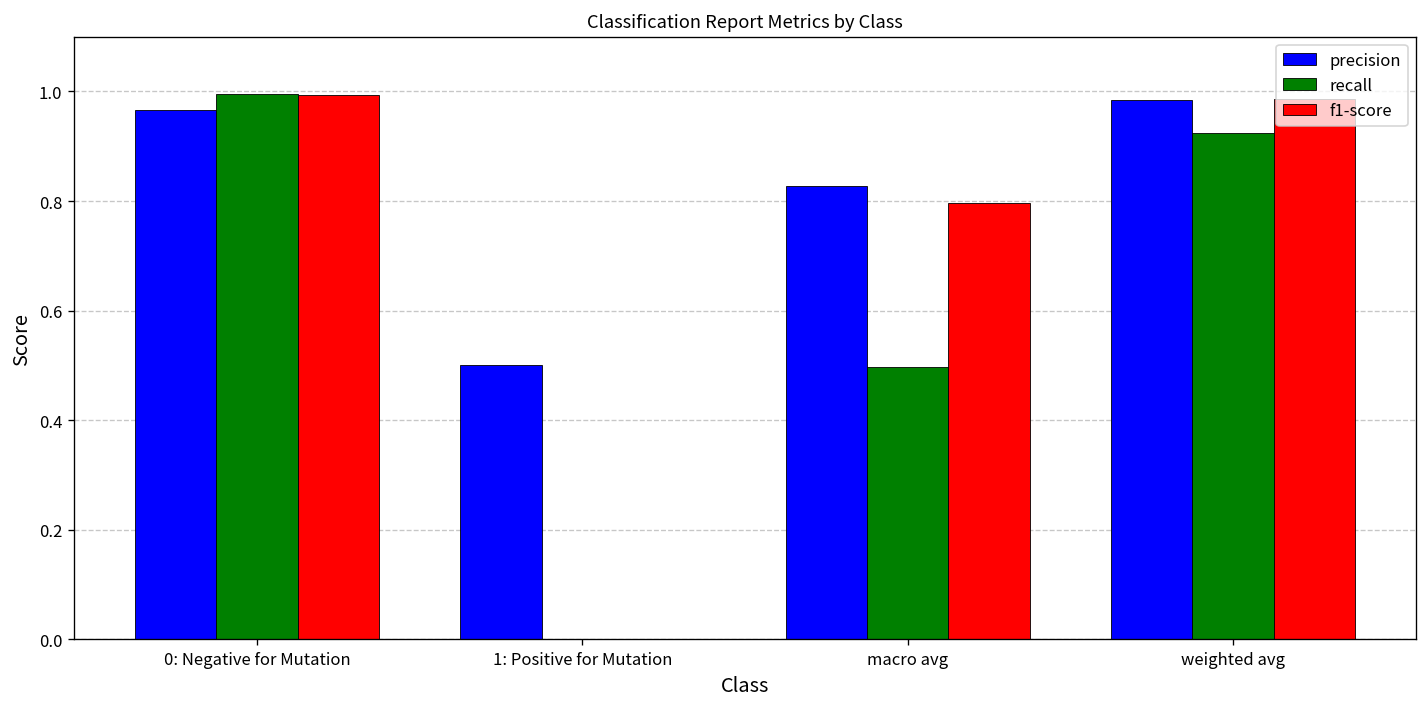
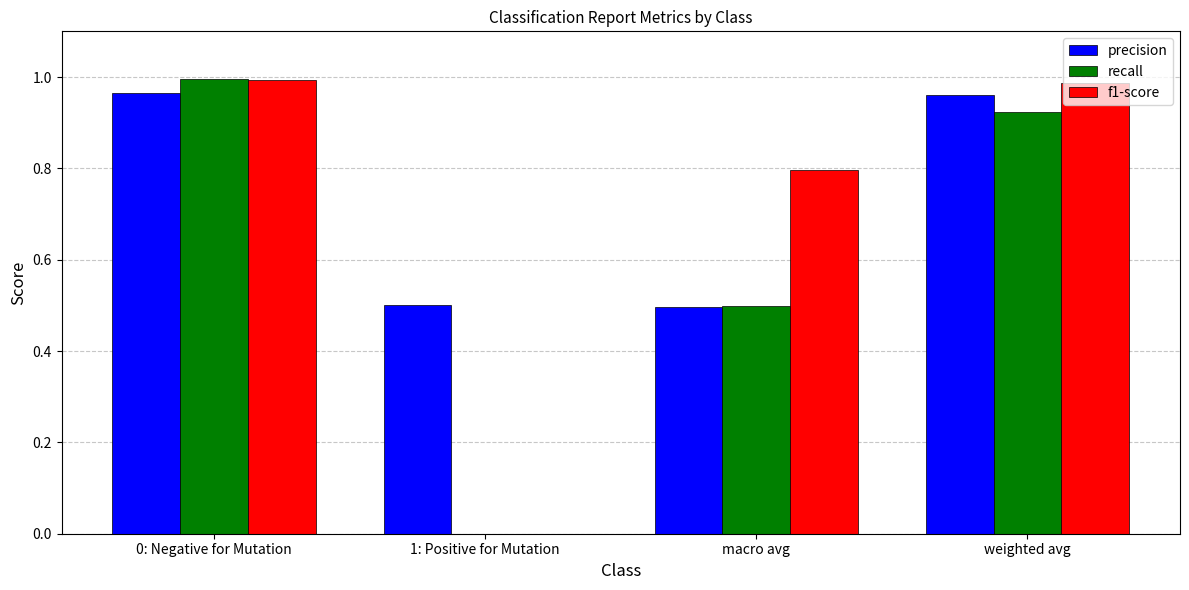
  {
    "precision": {
      "0: Negative for Mutation": 0.97,
      "1: Positive for Mutation": 0.50,
-     "macro avg": 0.83,
-     "weighted avg": 0.98
+     "macro avg": 0.50,
+     "weighted avg": 0.96
    },
    "recall": {
      "0: Negative for Mutation": 1.00,
      "1: Positive for Mutation": 0.00,
      "macro avg": 0.50,
      "weighted avg": 0.92
    },
    "f1-score": {
      "0: Negative for Mutation": 0.99,
      "1: Positive for Mutation": 0.00,
      "macro avg": 0.80
    }
  }
